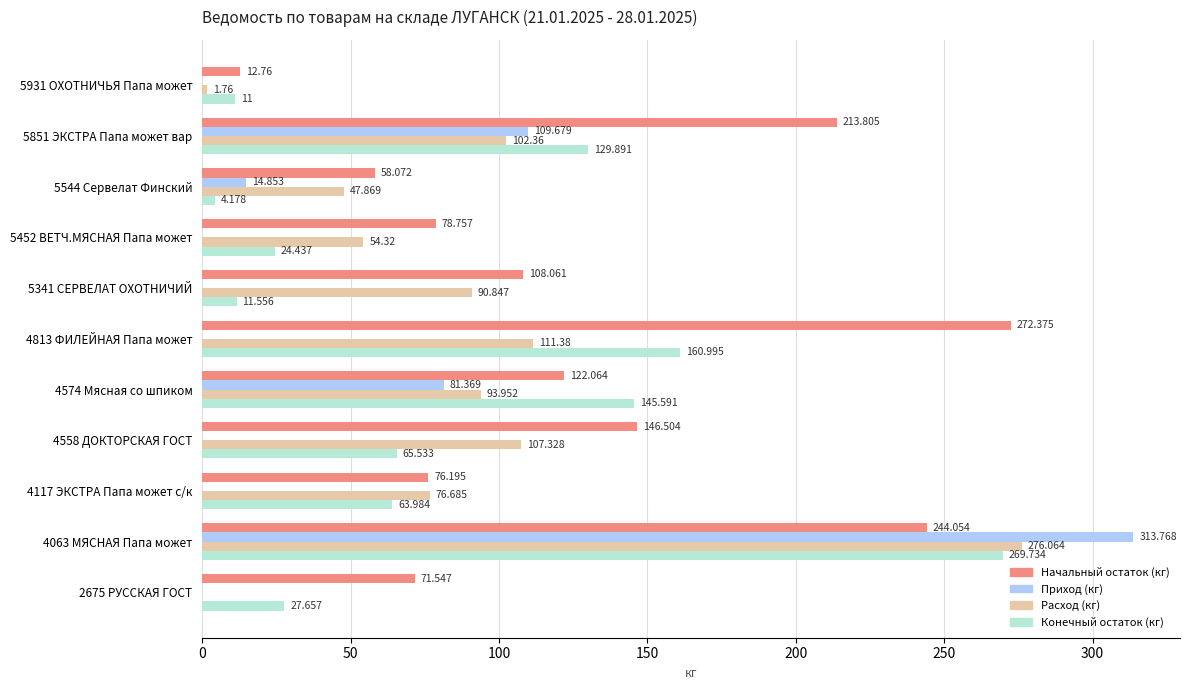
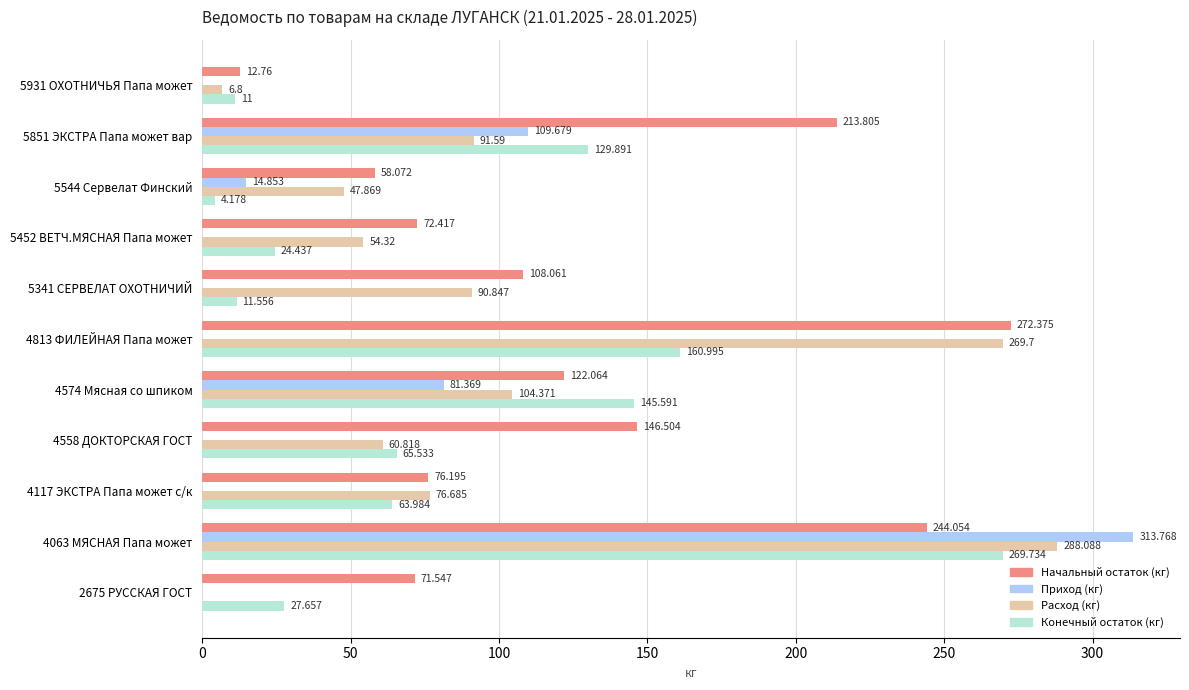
  {
    "Начальный остаток (кг)": {
      "5931 ОХОТНИЧЬЯ Папа может": 12.76,
      "5851 ЭКСТРА Папа может вар": 213.805,
      "5544 Сервелат Финский": 58.072,
-     "5452 ВЕТЧ.МЯСНАЯ Папа может": 78.757,
+     "5452 ВЕТЧ.МЯСНАЯ Папа может": 72.417,
      "5341 СЕРВЕЛАТ ОХОТНИЧИЙ": 108.061,
      "4813 ФИЛЕЙНАЯ Папа может": 272.375,
      "4574 Мясная со шпиком": 122.064,
      "4558 ДОКТОРСКАЯ ГОСТ": 146.504,
      "4117 ЭКСТРА Папа может с/к": 76.195,
      "4063 МЯСНАЯ Папа может": 244.054,
      "2675 РУССКАЯ ГОСТ": 71.547
    },
    "Расход (кг)": {
-     "5931 ОХОТНИЧЬЯ Папа может": 1.76,
-     "5851 ЭКСТРА Папа может вар": 102.36,
+     "5931 ОХОТНИЧЬЯ Папа может": 6.8,
+     "5851 ЭКСТРА Папа может вар": 91.59,
      "5544 Сервелат Финский": 47.869,
      "5452 ВЕТЧ.МЯСНАЯ Папа может": 54.32,
      "5341 СЕРВЕЛАТ ОХОТНИЧИЙ": 90.847,
-     "4813 ФИЛЕЙНАЯ Папа может": 111.38,
-     "4574 Мясная со шпиком": 93.952,
-     "4558 ДОКТОРСКАЯ ГОСТ": 107.328,
+     "4813 ФИЛЕЙНАЯ Папа может": 269.7,
+     "4574 Мясная со шпиком": 104.371,
+     "4558 ДОКТОРСКАЯ ГОСТ": 60.818,
      "4117 ЭКСТРА Папа может с/к": 76.685,
-     "4063 МЯСНАЯ Папа может": 276.064
+     "4063 МЯСНАЯ Папа может": 288.088
    }
  }
